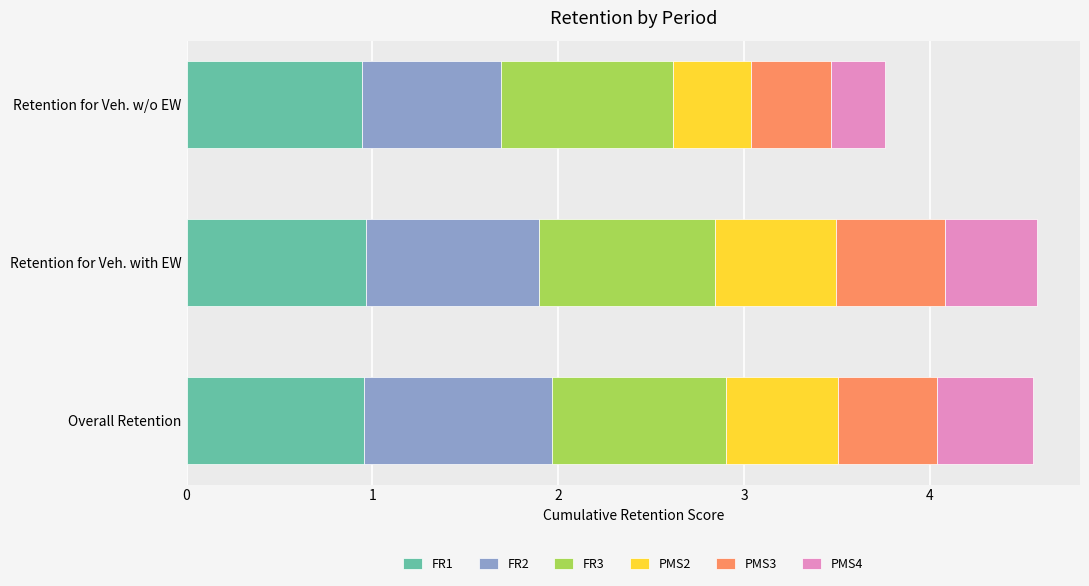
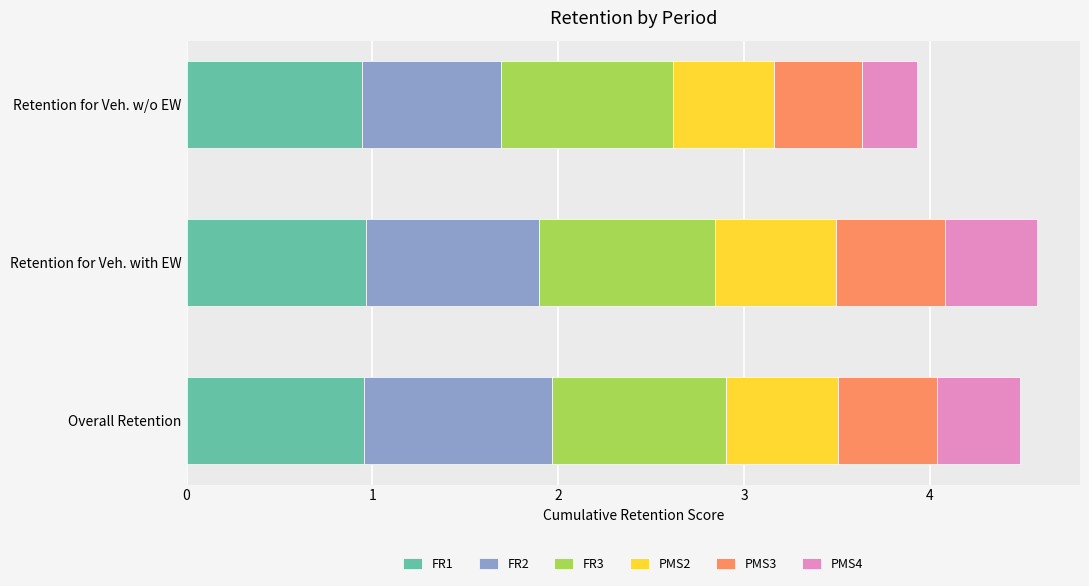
  {
    "FR1": {
      "Retention for Veh. w/o EW": 0.94,
      "Retention for Veh. with EW": 0.96,
      "Overall Retention": 0.95
    },
    "FR2": {
      "Retention for Veh. w/o EW": 0.75,
      "Retention for Veh. with EW": 0.93,
      "Overall Retention": 1.01
    },
    "FR3": {
      "Retention for Veh. w/o EW": 0.92,
      "Retention for Veh. with EW": 0.95,
      "Overall Retention": 0.94
    },
    "PMS2": {
-     "Retention for Veh. w/o EW": 0.42,
+     "Retention for Veh. w/o EW": 0.54,
      "Retention for Veh. with EW": 0.65,
      "Overall Retention": 0.60
    },
    "PMS3": {
-     "Retention for Veh. w/o EW": 0.43,
+     "Retention for Veh. w/o EW": 0.48,
      "Retention for Veh. with EW": 0.58,
      "Overall Retention": 0.54
    },
    "PMS4": {
      "Retention for Veh. w/o EW": 0.30,
      "Retention for Veh. with EW": 0.50,
-     "Overall Retention": 0.52
+     "Overall Retention": 0.44
    }
  }
